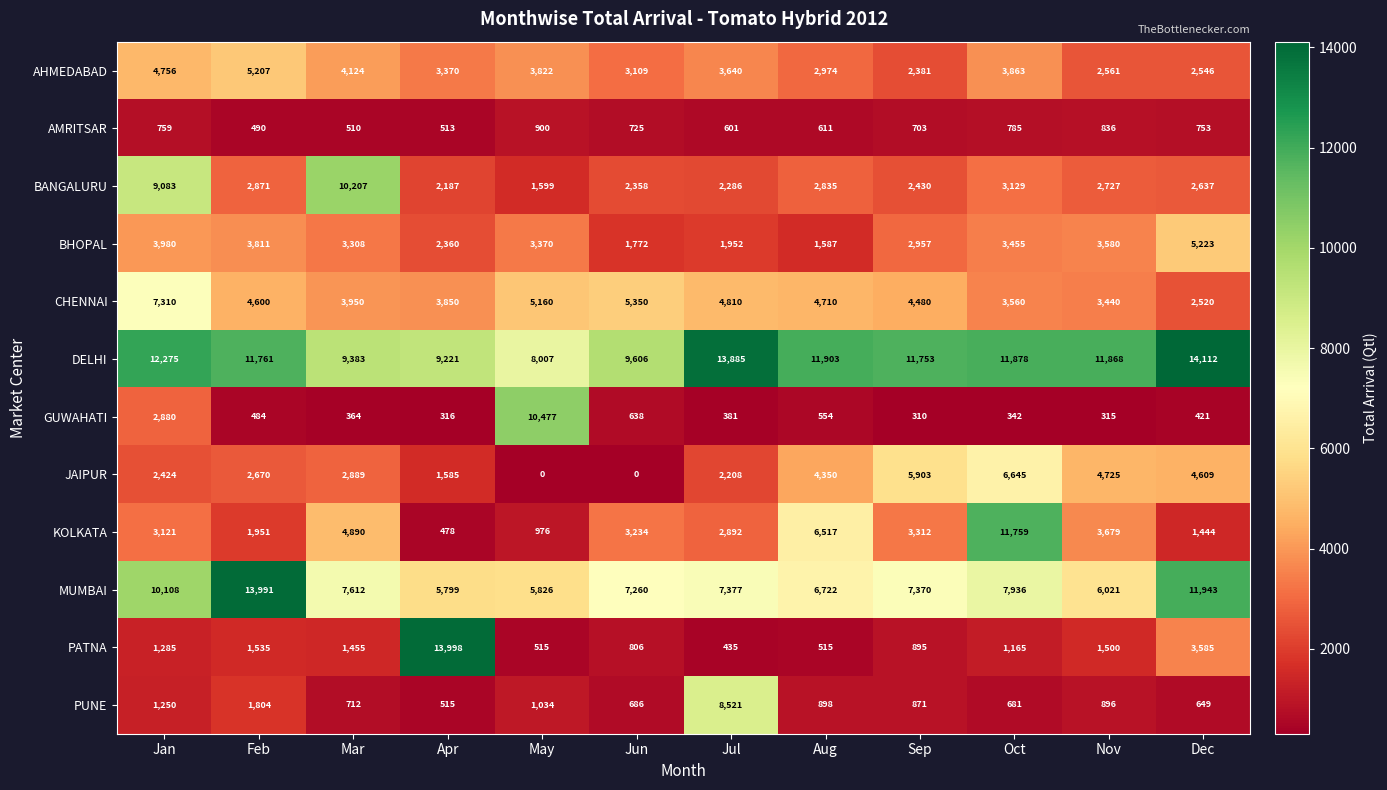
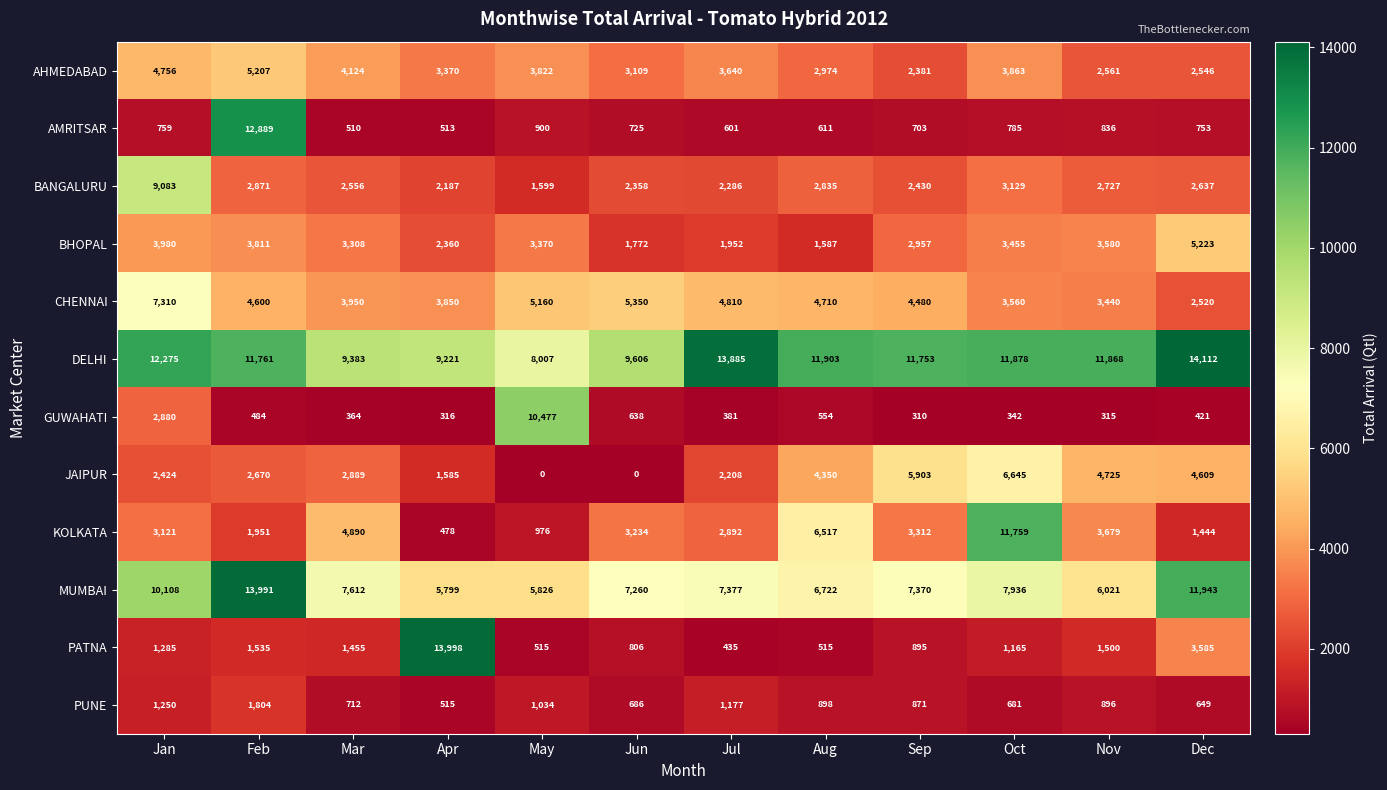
  {
    "AHMEDABAD": {
      "Jan": "4,756",
      "Feb": "5,207",
      "Mar": "4,124",
      "Apr": "3,370",
      "May": "3,822",
      "Jun": "3,109",
      "Jul": "3,640",
      "Aug": "2,974",
      "Sep": "2,381",
      "Oct": "3,863",
      "Nov": "2,561",
      "Dec": "2,546"
    },
    "AMRITSAR": {
      "Jan": "759",
-     "Feb": "490",
+     "Feb": "12,889",
      "Mar": "510",
      "Apr": "513",
      "May": "900",
      "Jun": "725",
      "Jul": "601",
      "Aug": "611",
      "Sep": "703",
      "Oct": "785",
      "Nov": "836",
      "Dec": "753"
    },
    "BANGALURU": {
      "Jan": "9,083",
      "Feb": "2,871",
-     "Mar": "10,207",
+     "Mar": "2,556",
      "Apr": "2,187",
      "May": "1,599",
      "Jun": "2,358",
      "Jul": "2,286",
      "Aug": "2,835",
      "Sep": "2,430",
      "Oct": "3,129",
      "Nov": "2,727",
      "Dec": "2,637"
    },
    "BHOPAL": {
      "Jan": "3,980",
      "Feb": "3,811",
      "Mar": "3,308",
      "Apr": "2,360",
      "May": "3,370",
      "Jun": "1,772",
      "Jul": "1,952",
      "Aug": "1,587",
      "Sep": "2,957",
      "Oct": "3,455",
      "Nov": "3,580",
      "Dec": "5,223"
    },
    "CHENNAI": {
      "Jan": "7,310",
      "Feb": "4,600",
      "Mar": "3,950",
      "Apr": "3,850",
      "May": "5,160",
      "Jun": "5,350",
      "Jul": "4,810",
      "Aug": "4,710",
      "Sep": "4,480",
      "Oct": "3,560",
      "Nov": "3,440",
      "Dec": "2,520"
    },
    "DELHI": {
      "Jan": "12,275",
      "Feb": "11,761",
      "Mar": "9,383",
      "Apr": "9,221",
      "May": "8,007",
      "Jun": "9,606",
      "Jul": "13,885",
      "Aug": "11,903",
      "Sep": "11,753",
      "Oct": "11,878",
      "Nov": "11,868",
      "Dec": "14,112"
    },
    "GUWAHATI": {
      "Jan": "2,880",
      "Feb": "484",
      "Mar": "364",
      "Apr": "316",
      "May": "10,477",
      "Jun": "638",
      "Jul": "381",
      "Aug": "554",
      "Sep": "310",
      "Oct": "342",
      "Nov": "315",
      "Dec": "421"
    },
    "JAIPUR": {
      "Jan": "2,424",
      "Feb": "2,670",
      "Mar": "2,889",
      "Apr": "1,585",
      "May": "0",
      "Jun": "0",
      "Jul": "2,208",
      "Aug": "4,350",
      "Sep": "5,903",
      "Oct": "6,645",
      "Nov": "4,725",
      "Dec": "4,609"
    },
    "KOLKATA": {
      "Jan": "3,121",
      "Feb": "1,951",
      "Mar": "4,890",
      "Apr": "478",
      "May": "976",
      "Jun": "3,234",
      "Jul": "2,892",
      "Aug": "6,517",
      "Sep": "3,312",
      "Oct": "11,759",
      "Nov": "3,679",
      "Dec": "1,444"
    },
    "MUMBAI": {
      "Jan": "10,108",
      "Feb": "13,991",
      "Mar": "7,612",
      "Apr": "5,799",
      "May": "5,826",
      "Jun": "7,260",
      "Jul": "7,377",
      "Aug": "6,722",
      "Sep": "7,370",
      "Oct": "7,936",
      "Nov": "6,021",
      "Dec": "11,943"
    },
    "PATNA": {
      "Jan": "1,285",
      "Feb": "1,535",
      "Mar": "1,455",
      "Apr": "13,998",
      "May": "515",
      "Jun": "806",
      "Jul": "435",
      "Aug": "515",
      "Sep": "895",
      "Oct": "1,165",
      "Nov": "1,500",
      "Dec": "3,585"
    },
    "PUNE": {
      "Jan": "1,250",
      "Feb": "1,804",
      "Mar": "712",
      "Apr": "515",
      "May": "1,034",
      "Jun": "686",
-     "Jul": "8,521",
+     "Jul": "1,177",
      "Aug": "898",
      "Sep": "871",
      "Oct": "681",
      "Nov": "896",
      "Dec": "649"
    }
  }
